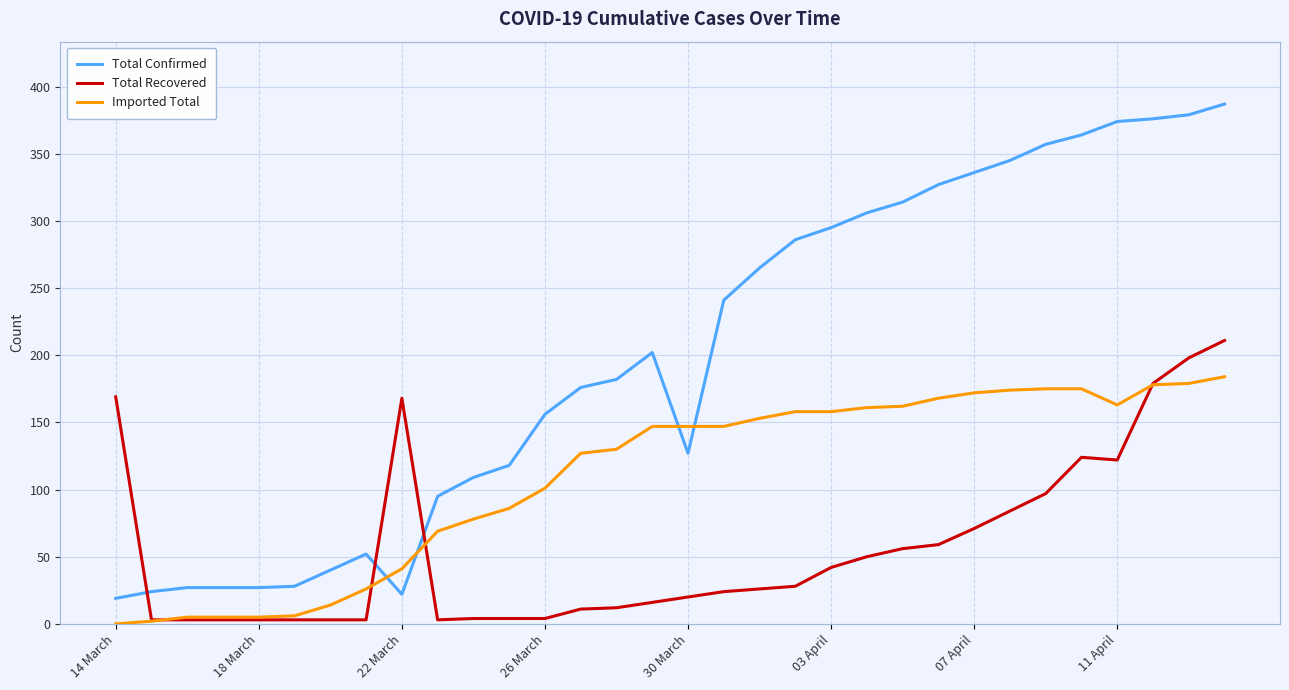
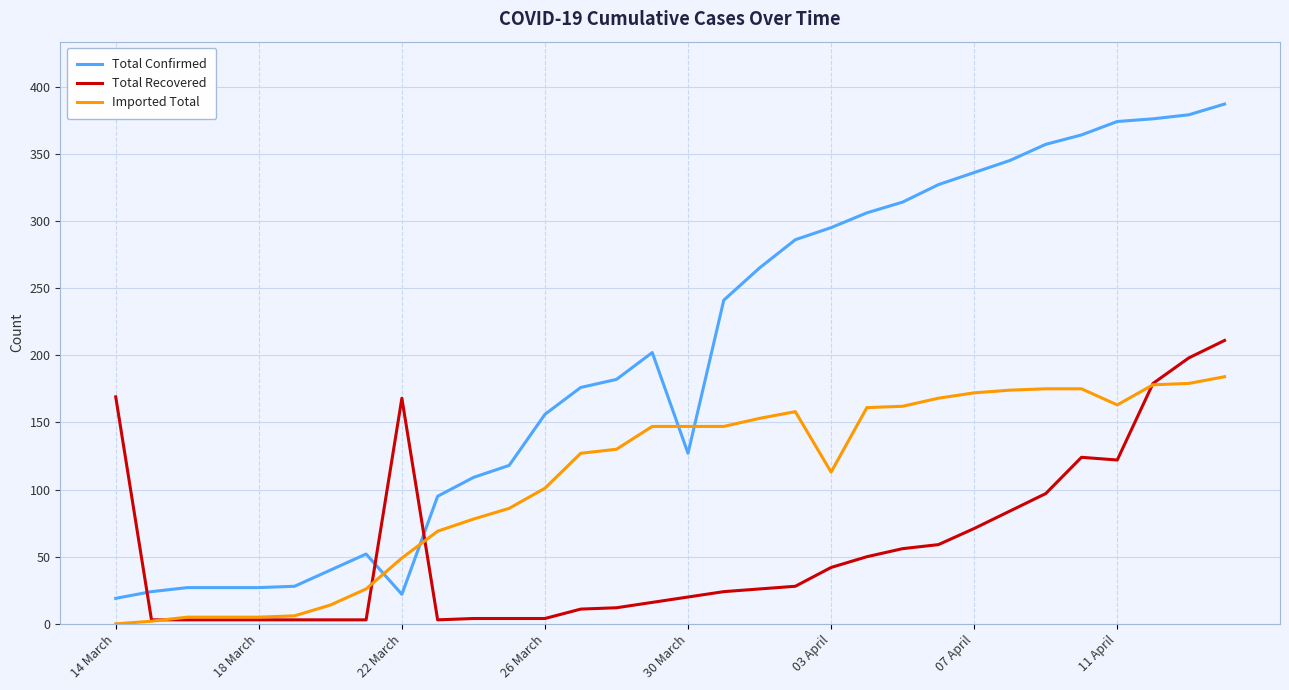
  {
    "Total Confirmed": {
      "14 March": 19,
      "18 March": 27,
      "22 March": 22,
      "26 March": 156,
      "30 March": 127,
      "03 April": 295,
      "07 April": 336,
      "11 April": 374
    },
    "Total Recovered": {
      "14 March": 169,
      "18 March": 3,
      "22 March": 168,
      "26 March": 4,
      "30 March": 20,
      "03 April": 42,
      "07 April": 71,
      "11 April": 122
    },
    "Imported Total": {
      "14 March": 0,
      "18 March": 5,
-     "22 March": 41,
+     "22 March": 49,
      "26 March": 101,
      "30 March": 147,
-     "03 April": 158,
+     "03 April": 113,
      "07 April": 172,
      "11 April": 163
    }
  }
